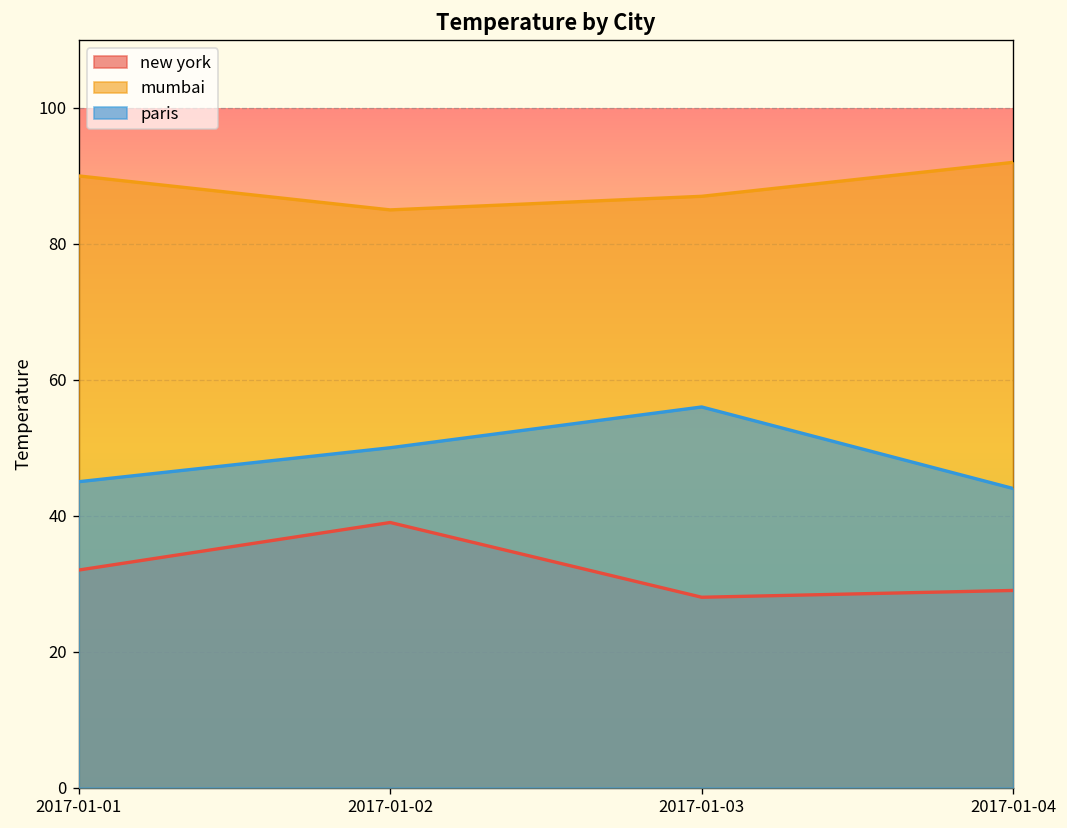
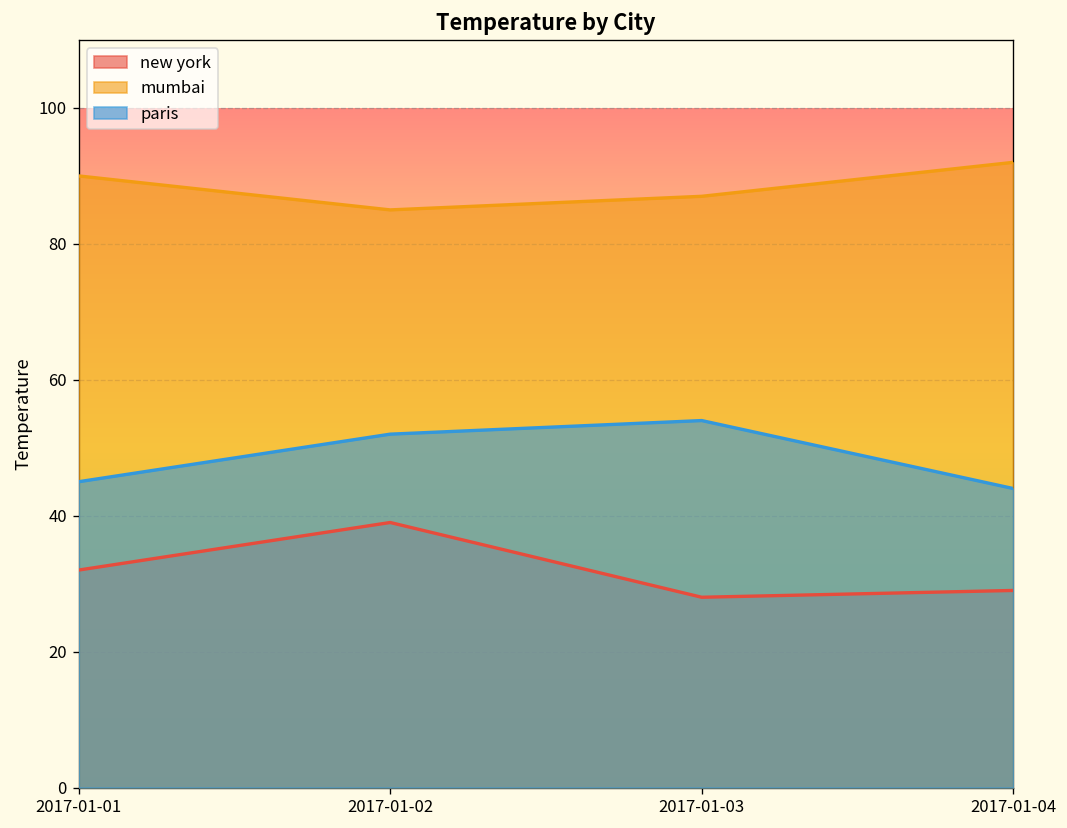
  {
    "new york": {
      "2017-01-01": 32,
      "2017-01-02": 39,
      "2017-01-03": 28,
      "2017-01-04": 29
    },
    "mumbai": {
      "2017-01-01": 90,
      "2017-01-02": 85,
      "2017-01-03": 87,
      "2017-01-04": 92
    },
    "paris": {
      "2017-01-01": 45,
-     "2017-01-02": 50,
-     "2017-01-03": 56,
+     "2017-01-02": 52,
+     "2017-01-03": 54,
      "2017-01-04": 44
    }
  }
